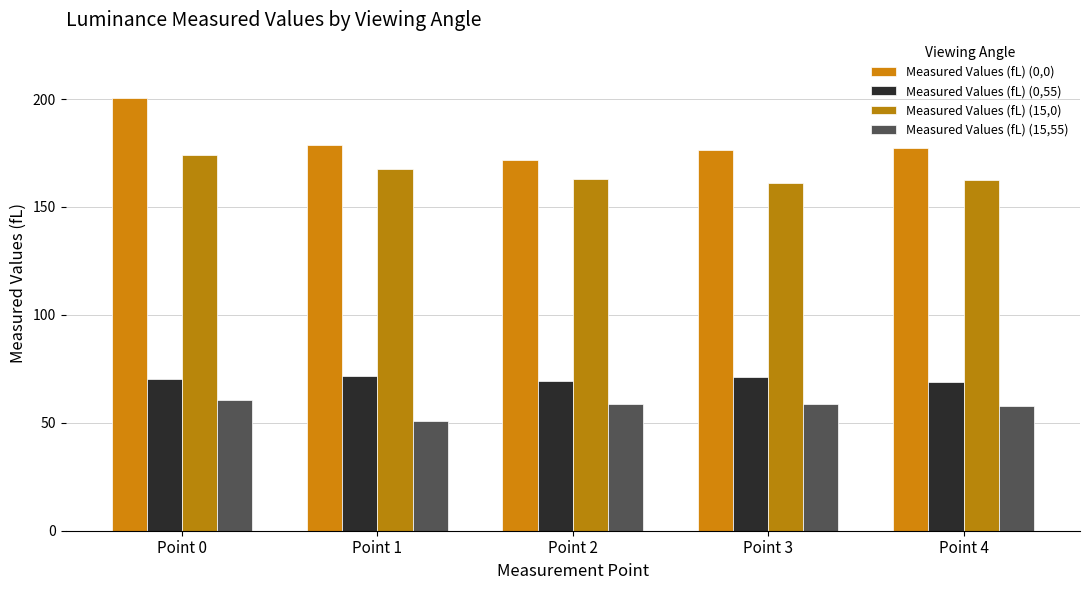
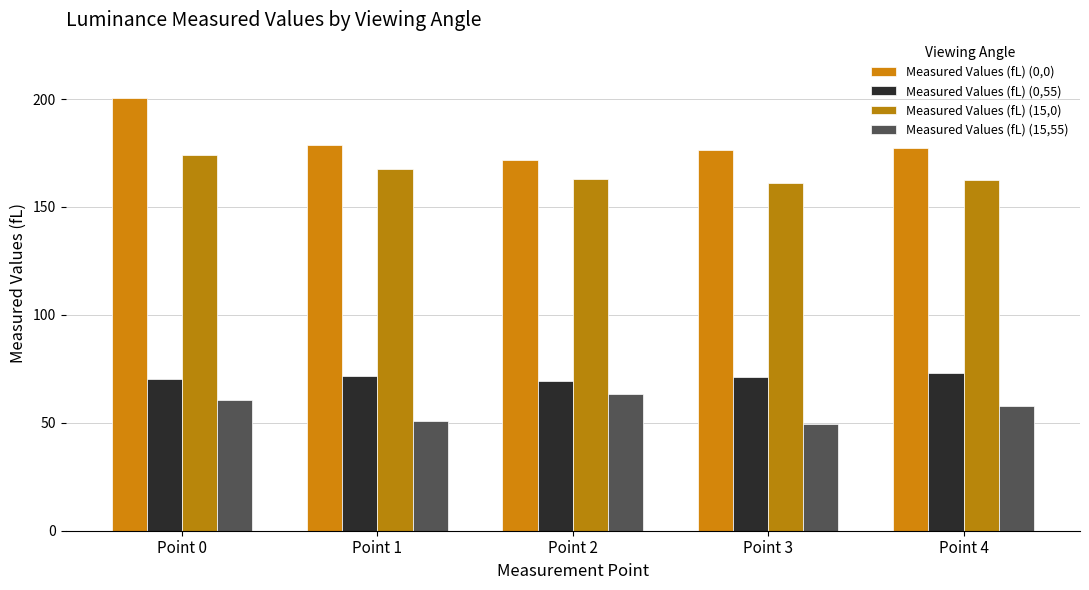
  {
    "Measured Values (fL) (0,55)": {
      "Point 0": 70,
      "Point 1": 72,
      "Point 2": 69,
      "Point 3": 71,
-     "Point 4": 69
+     "Point 4": 73
    },
    "Measured Values (fL) (15,55)": {
      "Point 0": 61,
      "Point 1": 51,
-     "Point 2": 59,
-     "Point 3": 59,
+     "Point 2": 63,
+     "Point 3": 49,
      "Point 4": 58
    }
  }
